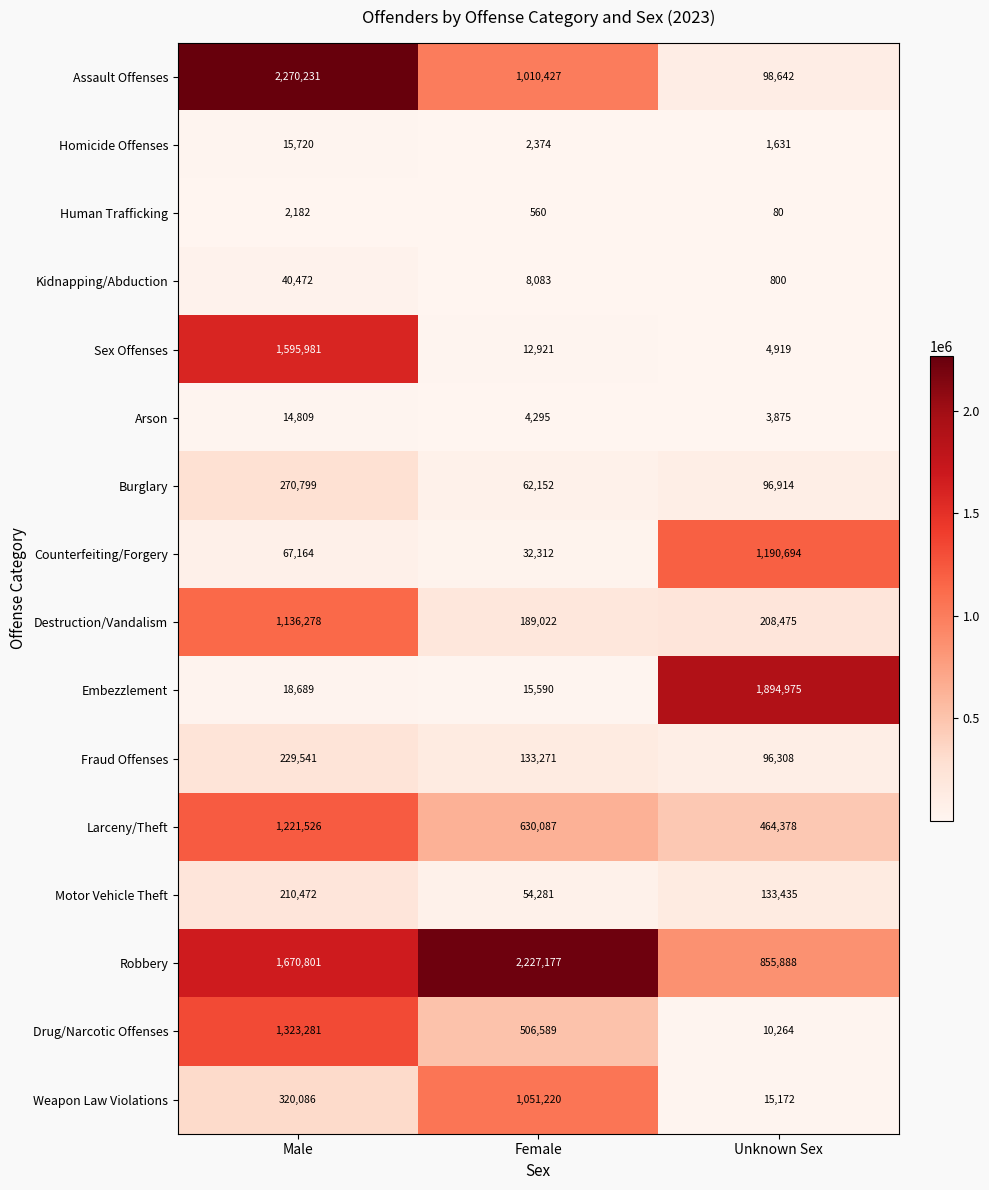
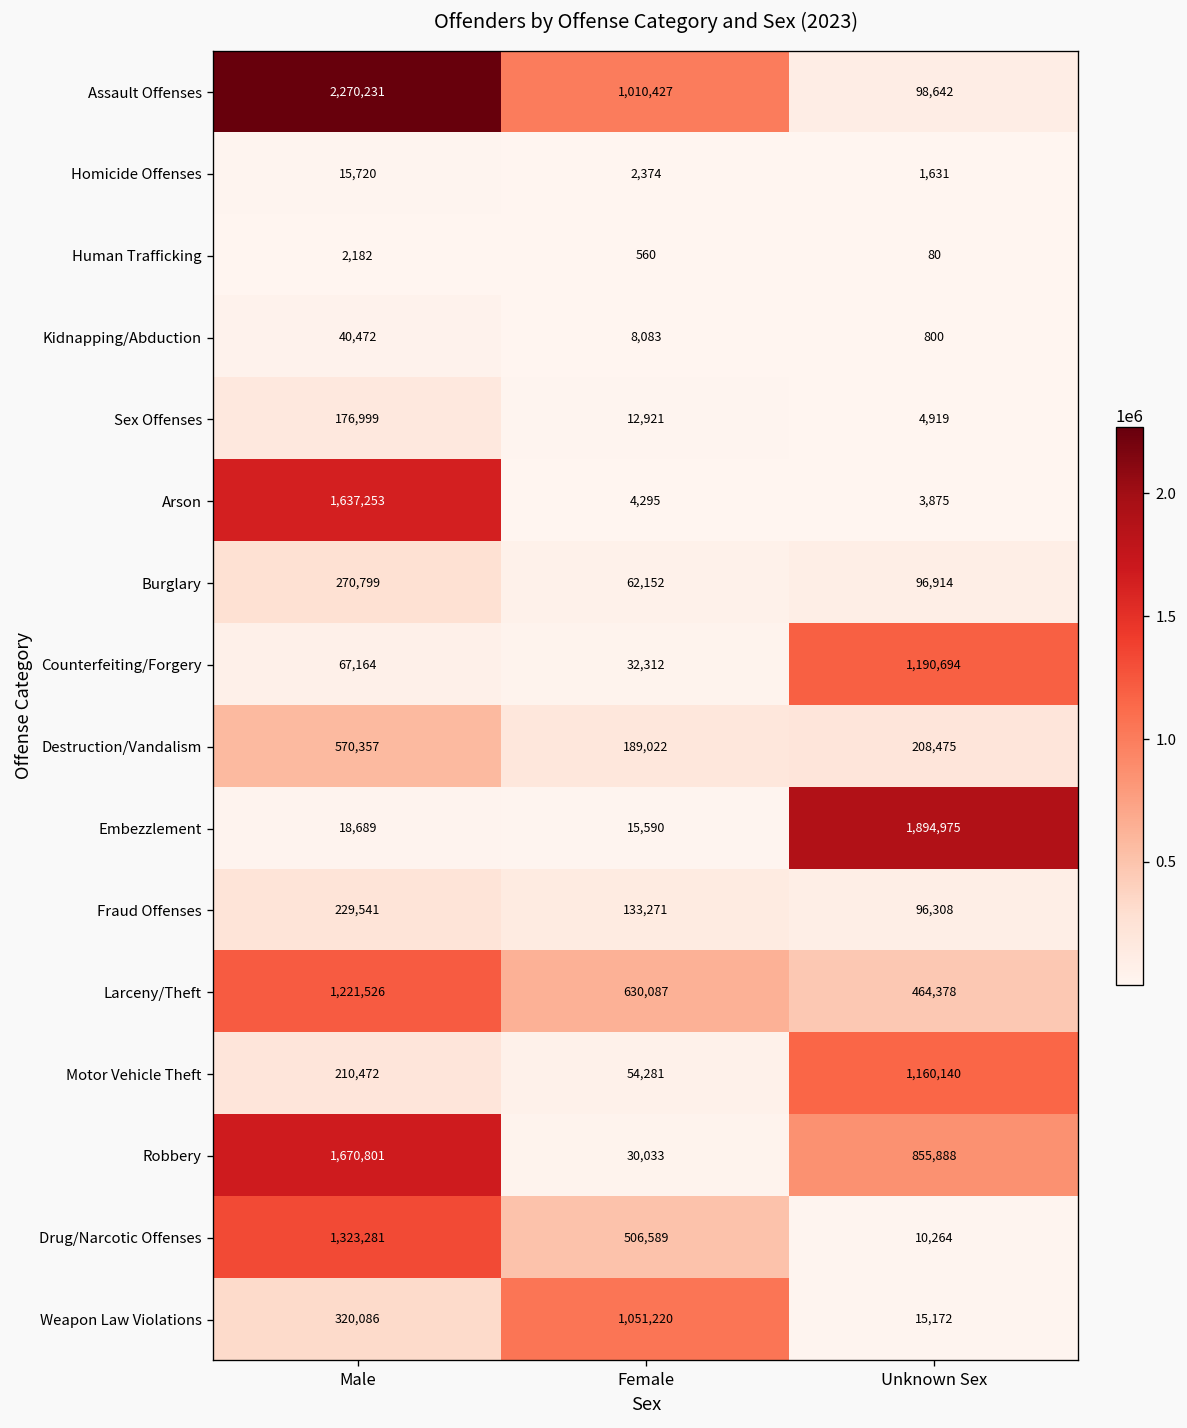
  {
    "Assault Offenses": {
      "Male": "2,270,231",
      "Female": "1,010,427",
      "Unknown Sex": "98,642"
    },
    "Homicide Offenses": {
      "Male": "15,720",
      "Female": "2,374",
      "Unknown Sex": "1,631"
    },
    "Human Trafficking": {
      "Male": "2,182",
      "Female": "560",
      "Unknown Sex": "80"
    },
    "Kidnapping/Abduction": {
      "Male": "40,472",
      "Female": "8,083",
      "Unknown Sex": "800"
    },
    "Sex Offenses": {
-     "Male": "1,595,981",
+     "Male": "176,999",
      "Female": "12,921",
      "Unknown Sex": "4,919"
    },
    "Arson": {
-     "Male": "14,809",
+     "Male": "1,637,253",
      "Female": "4,295",
      "Unknown Sex": "3,875"
    },
    "Burglary": {
      "Male": "270,799",
      "Female": "62,152",
      "Unknown Sex": "96,914"
    },
    "Counterfeiting/Forgery": {
      "Male": "67,164",
      "Female": "32,312",
      "Unknown Sex": "1,190,694"
    },
    "Destruction/Vandalism": {
-     "Male": "1,136,278",
+     "Male": "570,357",
      "Female": "189,022",
      "Unknown Sex": "208,475"
    },
    "Embezzlement": {
      "Male": "18,689",
      "Female": "15,590",
      "Unknown Sex": "1,894,975"
    },
    "Fraud Offenses": {
      "Male": "229,541",
      "Female": "133,271",
      "Unknown Sex": "96,308"
    },
    "Larceny/Theft": {
      "Male": "1,221,526",
      "Female": "630,087",
      "Unknown Sex": "464,378"
    },
    "Motor Vehicle Theft": {
      "Male": "210,472",
      "Female": "54,281",
-     "Unknown Sex": "133,435"
+     "Unknown Sex": "1,160,140"
    },
    "Robbery": {
      "Male": "1,670,801",
-     "Female": "2,227,177",
+     "Female": "30,033",
      "Unknown Sex": "855,888"
    },
    "Drug/Narcotic Offenses": {
      "Male": "1,323,281",
      "Female": "506,589",
      "Unknown Sex": "10,264"
    },
    "Weapon Law Violations": {
      "Male": "320,086",
      "Female": "1,051,220",
      "Unknown Sex": "15,172"
    }
  }
